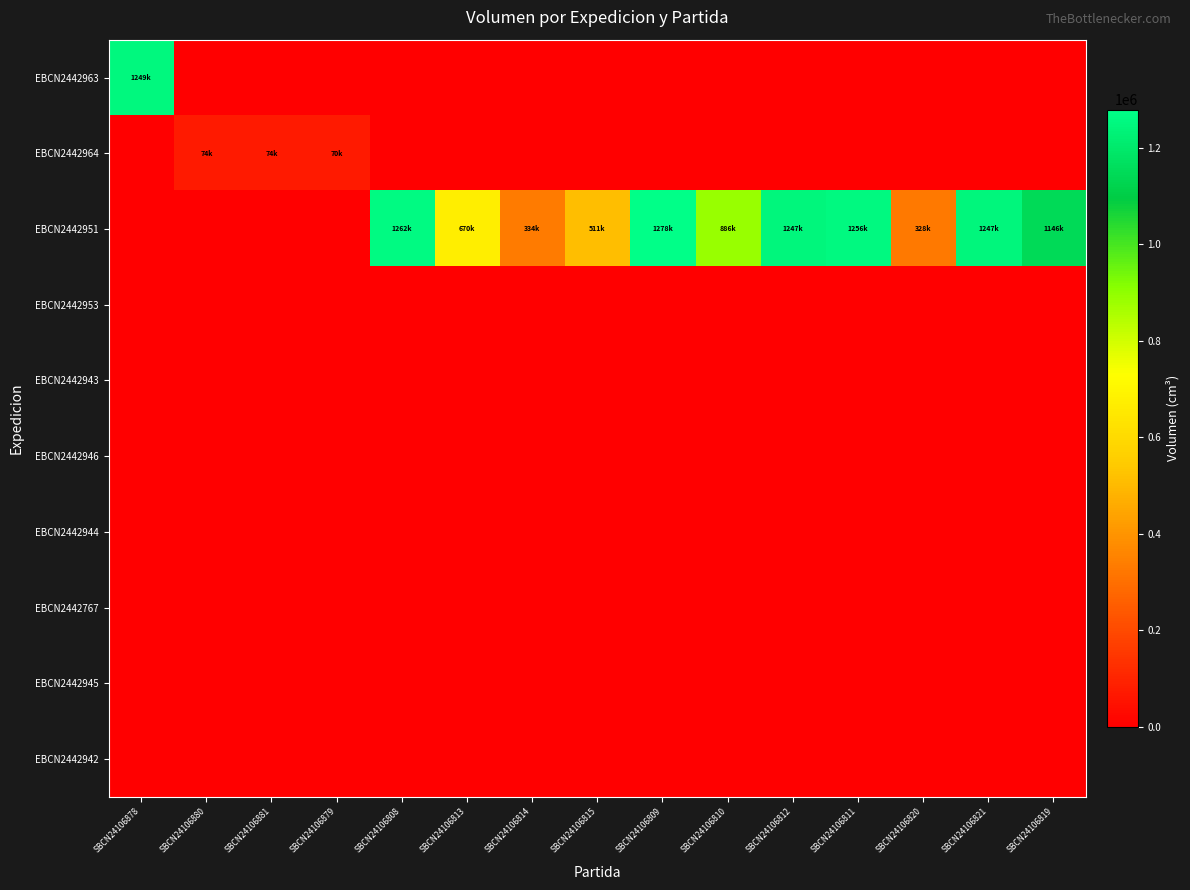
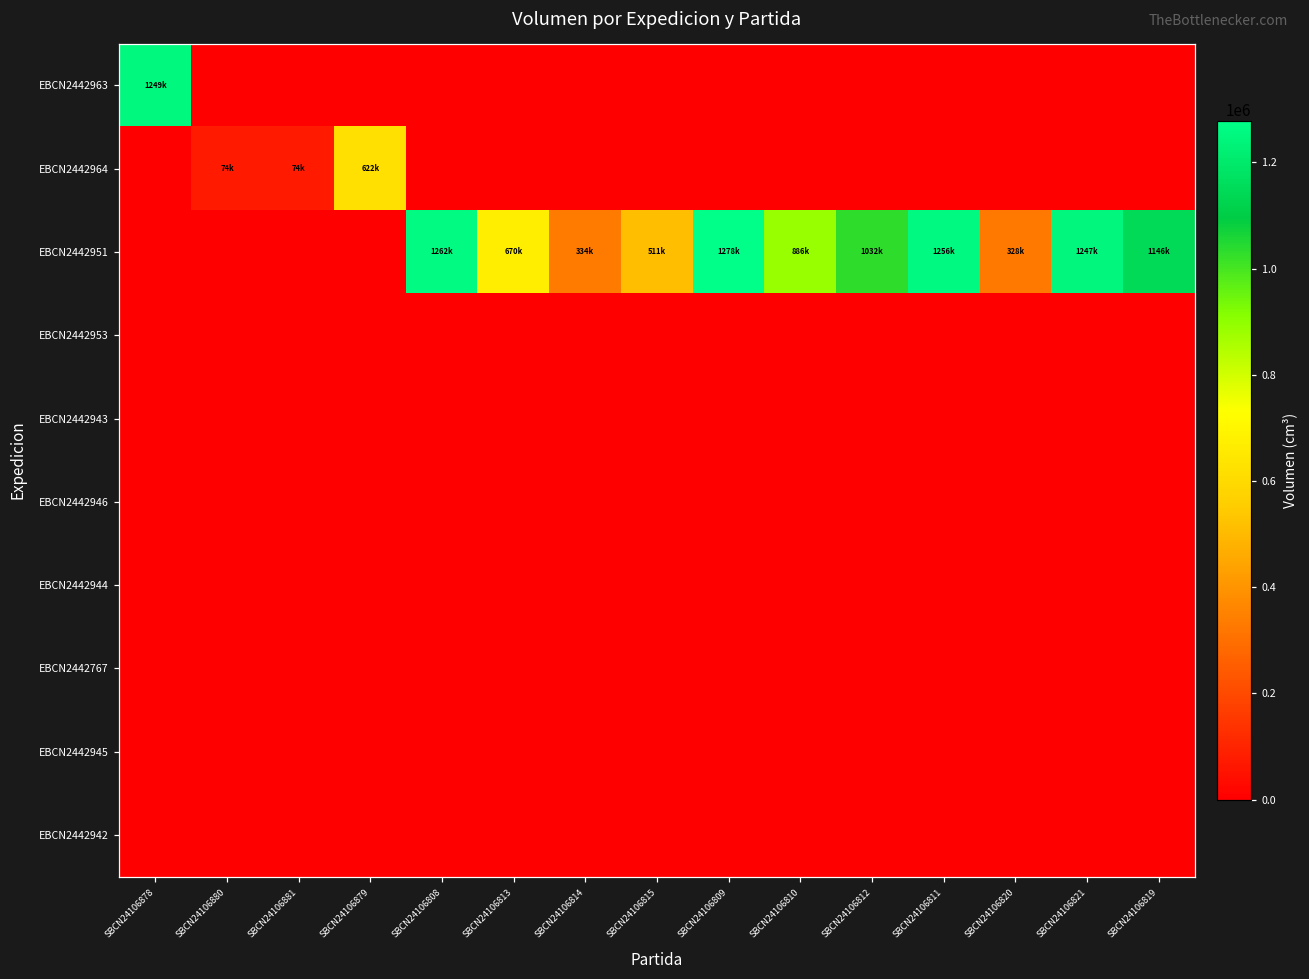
  {
    "EBCN2442963": {
      "SBCN24106878": "1249k"
    },
    "EBCN2442964": {
      "SBCN24106880": "74k",
      "SBCN24106881": "74k",
-     "SBCN24106879": "70k"
+     "SBCN24106879": "622k"
    },
    "EBCN2442951": {
      "SBCN24106808": "1262k",
      "SBCN24106813": "670k",
      "SBCN24106814": "334k",
      "SBCN24106815": "511k",
      "SBCN24106809": "1278k",
      "SBCN24106810": "886k",
-     "SBCN24106812": "1247k",
+     "SBCN24106812": "1032k",
      "SBCN24106811": "1256k",
      "SBCN24106820": "328k",
      "SBCN24106821": "1247k",
      "SBCN24106819": "1146k"
    }
  }
